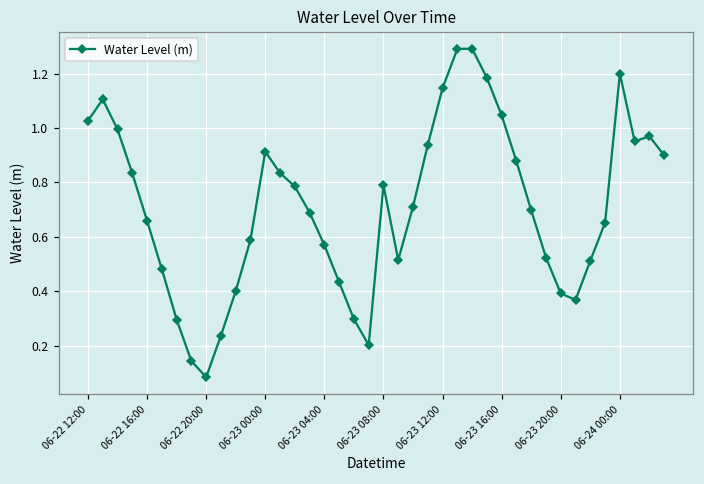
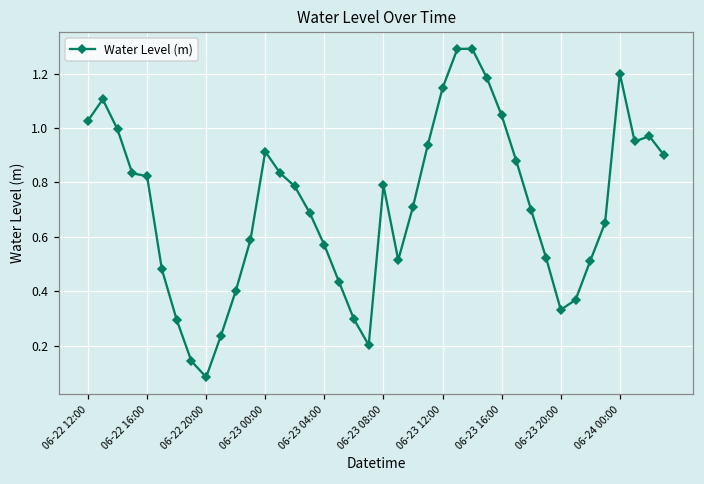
  {
    "06-22 12:00": 1.03,
-   "06-22 16:00": 0.66,
+   "06-22 16:00": 0.82,
    "06-22 20:00": 0.08,
    "06-23 00:00": 0.91,
    "06-23 04:00": 0.57,
    "06-23 08:00": 0.79,
    "06-23 12:00": 1.15,
    "06-23 16:00": 1.05,
-   "06-23 20:00": 0.39,
+   "06-23 20:00": 0.33,
    "06-24 00:00": 1.20
  }
